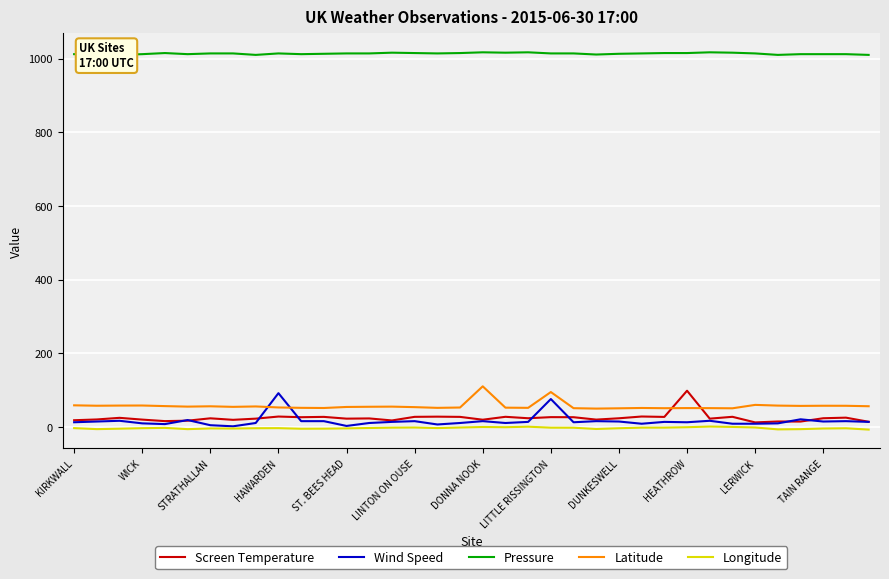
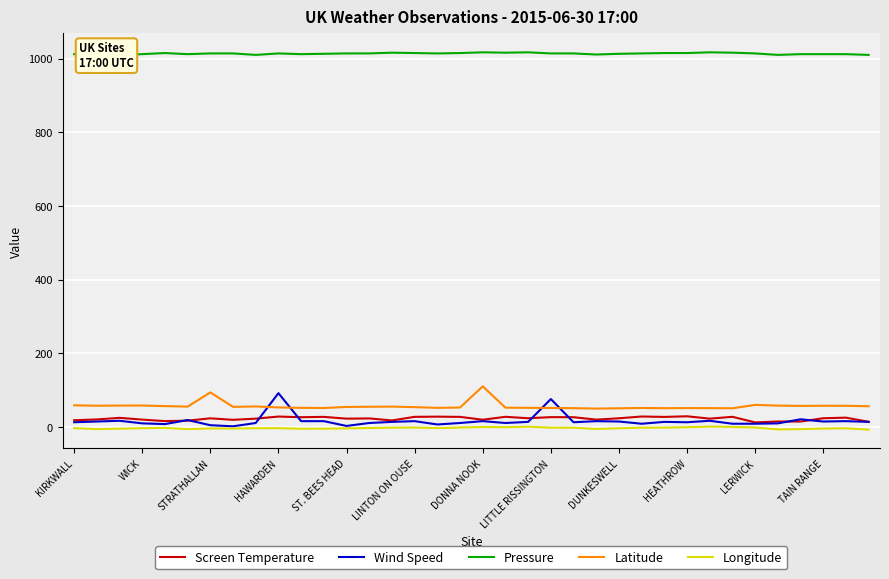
  {
    "Screen Temperature": {
      "WICK": 20,
      "STRATHALLAN": 20,
      "HAWARDEN": 30,
      "ST. BEES HEAD": 20,
      "LINTON ON OUSE": 30,
      "LITTLE RISSINGTON": 30,
      "DUNKESWELL": 20,
-     "HEATHROW": 100,
+     "HEATHROW": 30,
      "TAIN RANGE": 20
    },
    "Wind Speed": {
      "WICK": 10,
      "STRATHALLAN": 10,
      "HAWARDEN": 90,
      "LINTON ON OUSE": 20,
      "LITTLE RISSINGTON": 80,
      "DUNKESWELL": 20,
      "HEATHROW": 10,
      "TAIN RANGE": 20
    },
    "Pressure": {
      "KIRKWALL": 1010,
      "WICK": 1010,
      "STRATHALLAN": 1010,
      "HAWARDEN": 1010,
      "ST. BEES HEAD": 1010,
      "LINTON ON OUSE": 1020,
      "DONNA NOOK": 1020,
      "LITTLE RISSINGTON": 1010,
      "DUNKESWELL": 1010,
      "HEATHROW": 1020,
      "LERWICK": 1010,
      "TAIN RANGE": 1010
    },
    "Latitude": {
      "KIRKWALL": 60,
      "WICK": 60,
-     "STRATHALLAN": 60,
+     "STRATHALLAN": 90,
      "HAWARDEN": 50,
      "ST. BEES HEAD": 50,
      "LINTON ON OUSE": 50,
      "DONNA NOOK": 110,
-     "LITTLE RISSINGTON": 100,
+     "LITTLE RISSINGTON": 50,
      "DUNKESWELL": 50,
      "HEATHROW": 50,
      "LERWICK": 60,
      "TAIN RANGE": 60
    },
    "Longitude": {
      "KIRKWALL": 0,
      "WICK": 0,
      "STRATHALLAN": 0,
      "HAWARDEN": 0,
      "LINTON ON OUSE": 0,
      "DONNA NOOK": 0,
      "LITTLE RISSINGTON": 0,
      "DUNKESWELL": 0,
      "HEATHROW": 0,
      "LERWICK": 0,
      "TAIN RANGE": 0
    }
  }
